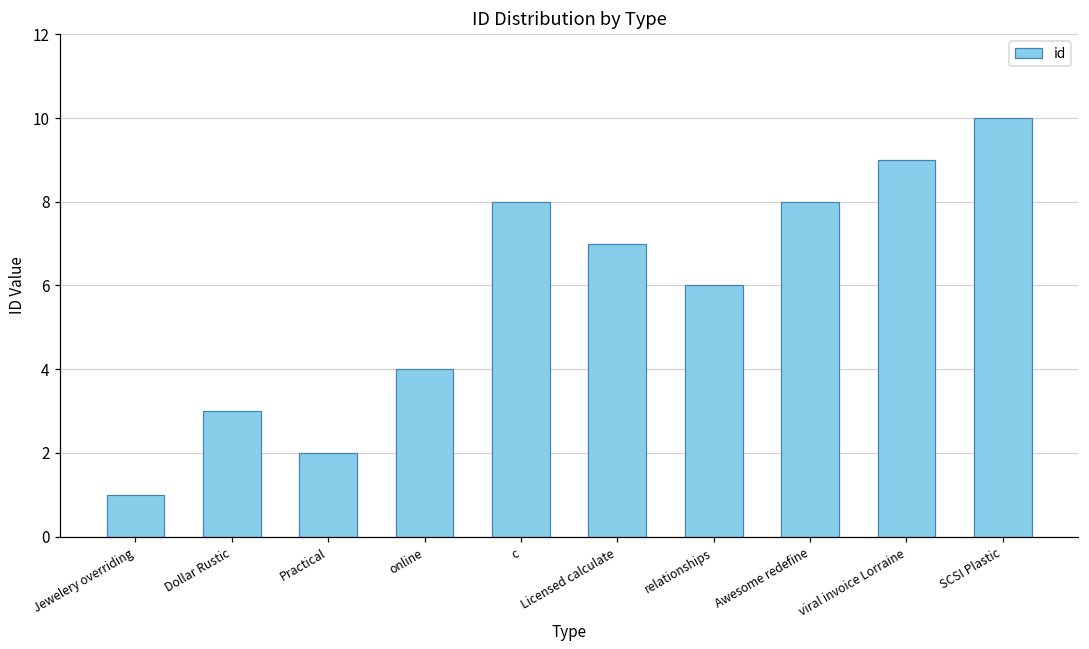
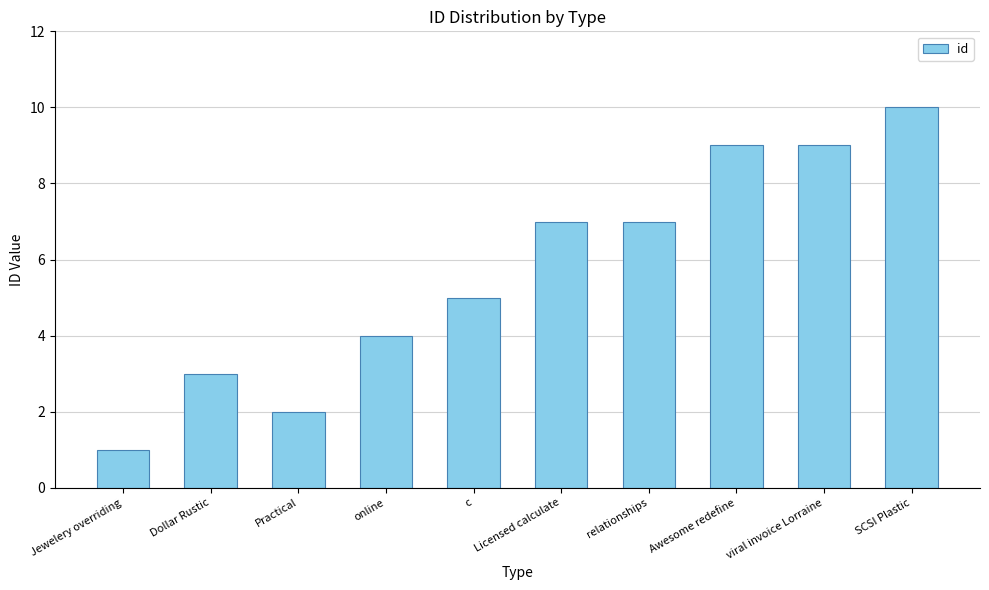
  {
    "Jewelery overriding": 1,
    "Dollar Rustic": 3,
    "Practical": 2,
    "online": 4,
-   "c": 8,
+   "c": 5,
    "Licensed calculate": 7,
-   "relationships": 6,
-   "Awesome redefine": 8,
+   "relationships": 7,
+   "Awesome redefine": 9,
    "viral invoice Lorraine": 9,
    "SCSI Plastic": 10
  }
